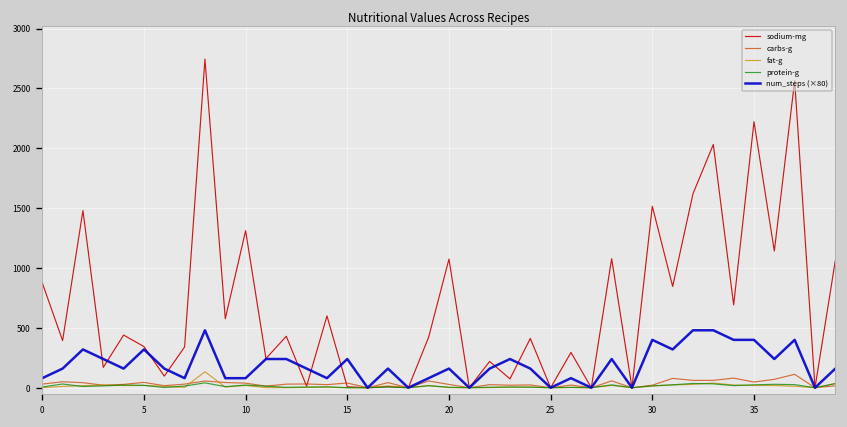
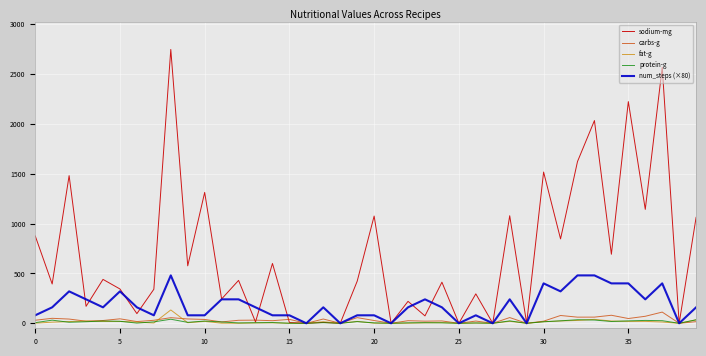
  {
    "sodium-mg": {
      "0": 900,
      "10": 1300,
      "20": 1100,
      "30": 1500,
      "35": 2200
    },
    "carbs-g": {
      "15": 0
    },
    "num_steps (×80)": {
      "0": 100,
      "10": 100,
-     "15": 200,
-     "20": 200,
+     "15": 100,
+     "20": 100,
      "30": 400,
      "35": 400
    }
  }
